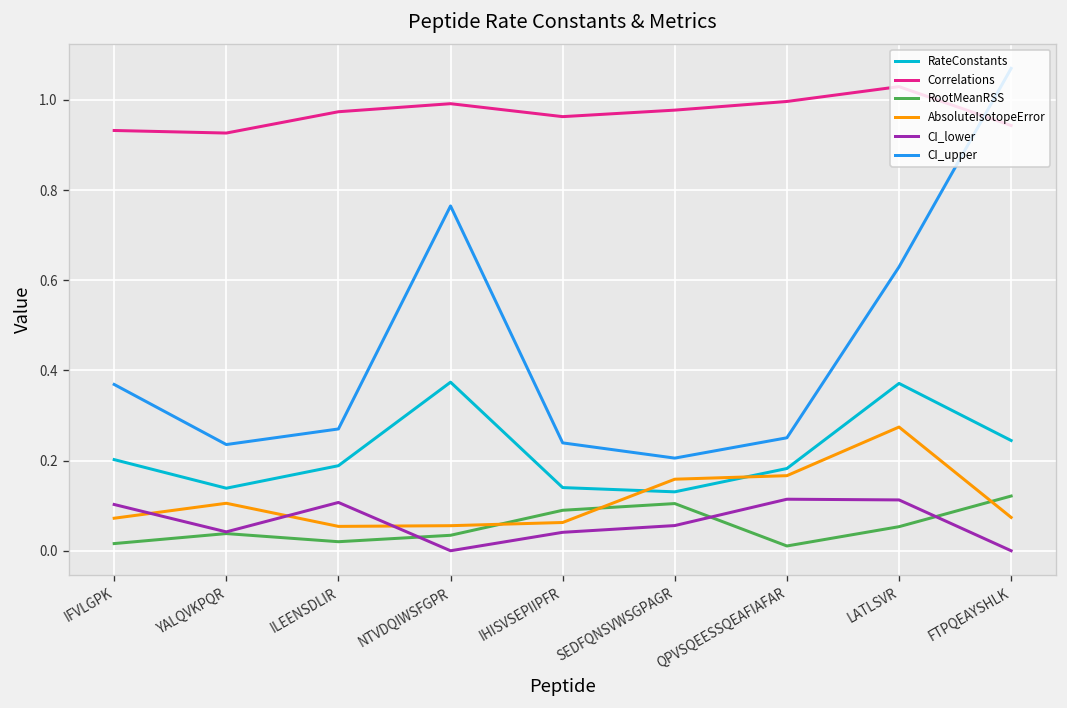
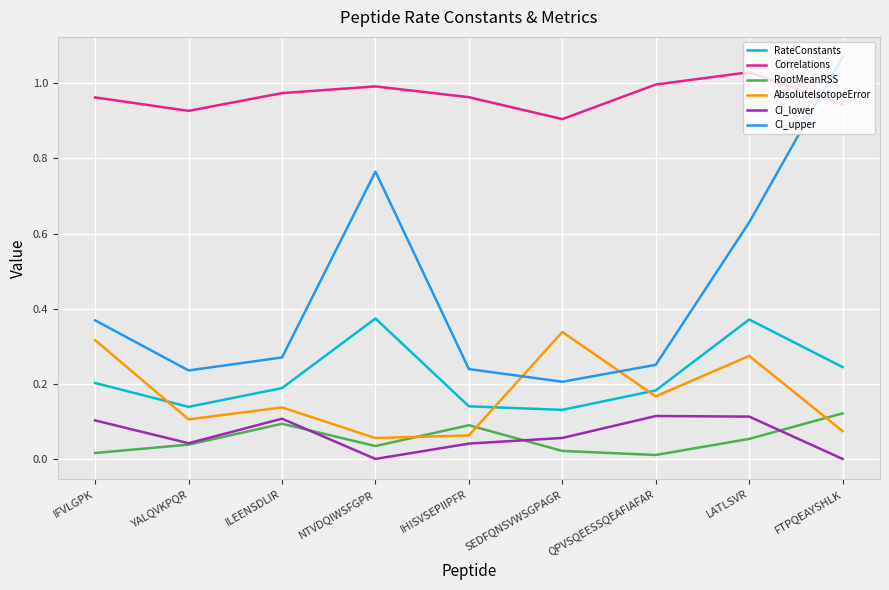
  {
    "Correlations": {
-     "IFVLGPK": 0.93,
+     "IFVLGPK": 0.96,
      "YALQVKPQR": 0.93,
      "ILEENSDLIR": 0.97,
      "NTVDQIWSFGPR": 0.99,
      "IHISVSEPIIPFR": 0.96,
-     "SEDFQNSVWSGPAGR": 0.98,
+     "SEDFQNSVWSGPAGR": 0.90,
      "QPVSQEESSQEAFIAFAR": 1.00
    },
    "RootMeanRSS": {
      "IFVLGPK": 0.02,
-     "ILEENSDLIR": 0.02,
+     "ILEENSDLIR": 0.09,
      "NTVDQIWSFGPR": 0.03,
      "IHISVSEPIIPFR": 0.09,
-     "SEDFQNSVWSGPAGR": 0.10,
+     "SEDFQNSVWSGPAGR": 0.02,
      "QPVSQEESSQEAFIAFAR": 0.01,
      "LATLSVR": 0.05,
      "FTPQEAYSHLK": 0.12
    },
    "AbsoluteIsotopeError": {
-     "IFVLGPK": 0.07,
+     "IFVLGPK": 0.32,
      "YALQVKPQR": 0.11,
-     "ILEENSDLIR": 0.05,
+     "ILEENSDLIR": 0.14,
      "NTVDQIWSFGPR": 0.06,
      "IHISVSEPIIPFR": 0.06,
-     "SEDFQNSVWSGPAGR": 0.16,
+     "SEDFQNSVWSGPAGR": 0.34,
      "QPVSQEESSQEAFIAFAR": 0.17,
      "LATLSVR": 0.27,
      "FTPQEAYSHLK": 0.07
    },
    "CI_lower": {
      "IFVLGPK": 0.10,
      "ILEENSDLIR": 0.11,
      "NTVDQIWSFGPR": 0.00,
      "IHISVSEPIIPFR": 0.04,
      "SEDFQNSVWSGPAGR": 0.06,
      "QPVSQEESSQEAFIAFAR": 0.11,
      "LATLSVR": 0.11,
      "FTPQEAYSHLK": 0.00
    }
  }
